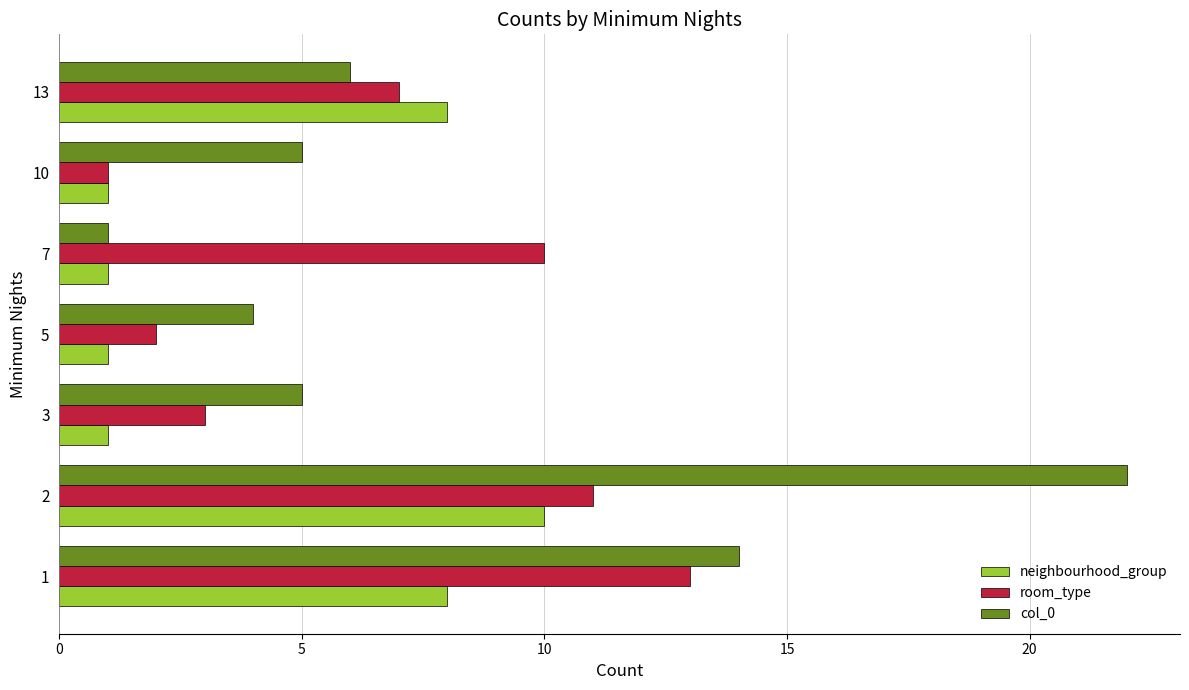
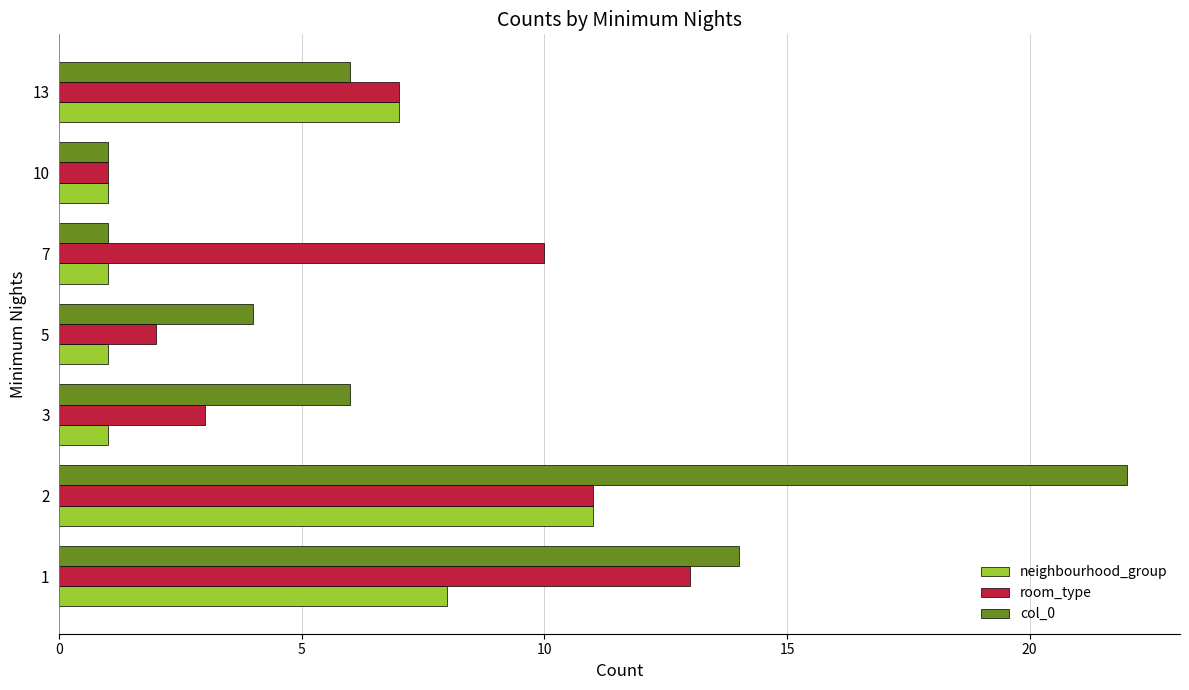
  {
    "neighbourhood_group": {
-     "13": 8,
+     "13": 7,
      "10": 1,
      "7": 1,
      "5": 1,
      "3": 1,
-     "2": 10,
+     "2": 11,
      "1": 8
    },
    "room_type": {
      "13": 7,
      "10": 1,
      "7": 10,
      "5": 2,
      "3": 3,
      "2": 11,
      "1": 13
    },
    "col_0": {
      "13": 6,
-     "10": 5,
+     "10": 1,
      "7": 1,
      "5": 4,
-     "3": 5,
+     "3": 6,
      "2": 22,
      "1": 14
    }
  }
